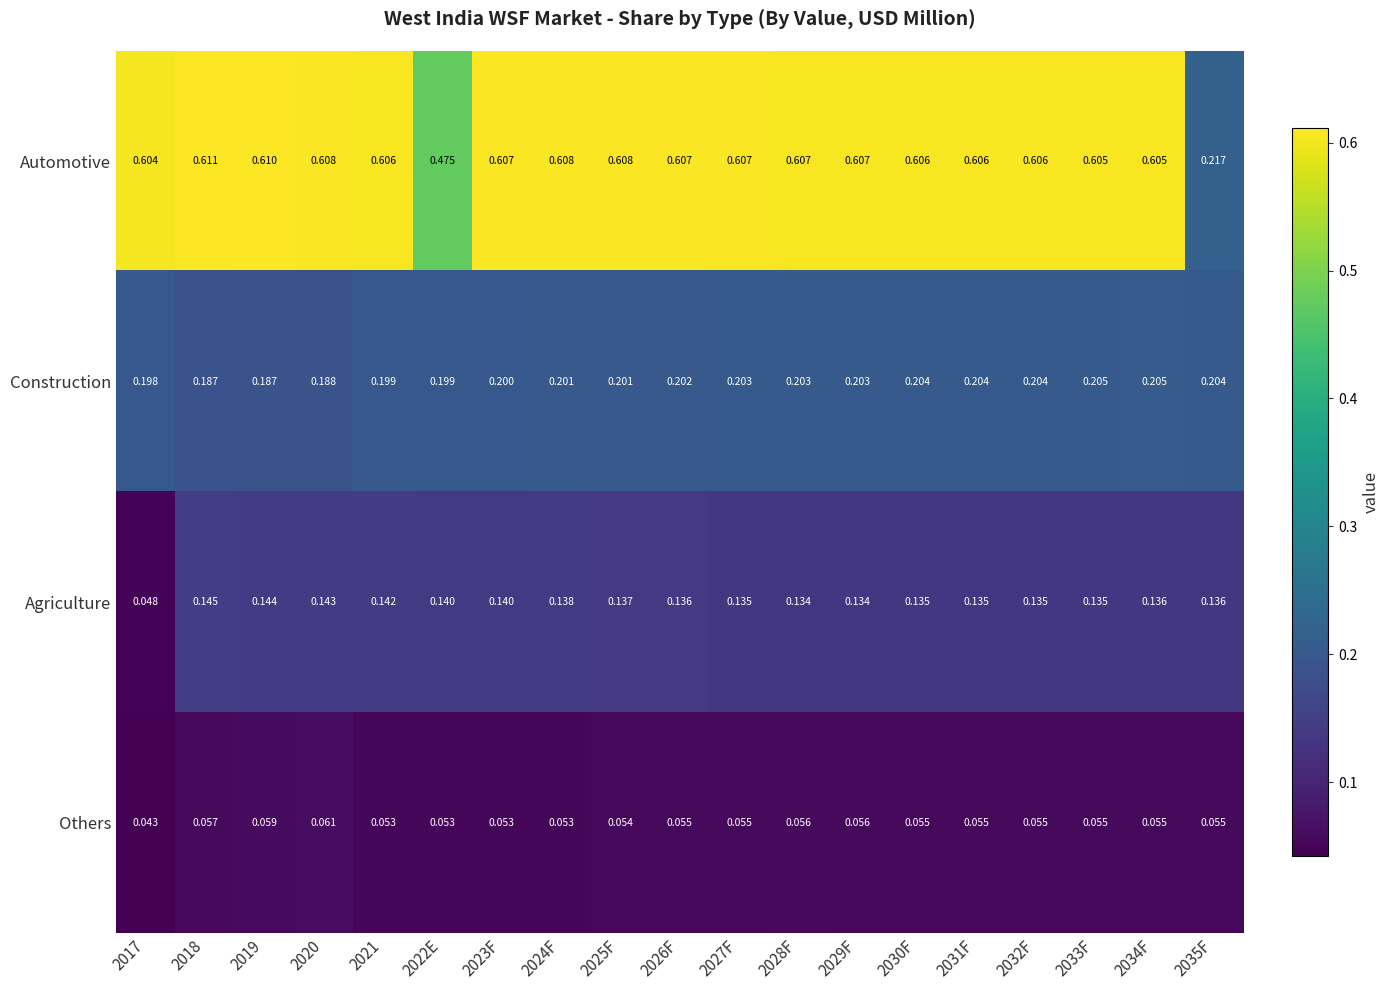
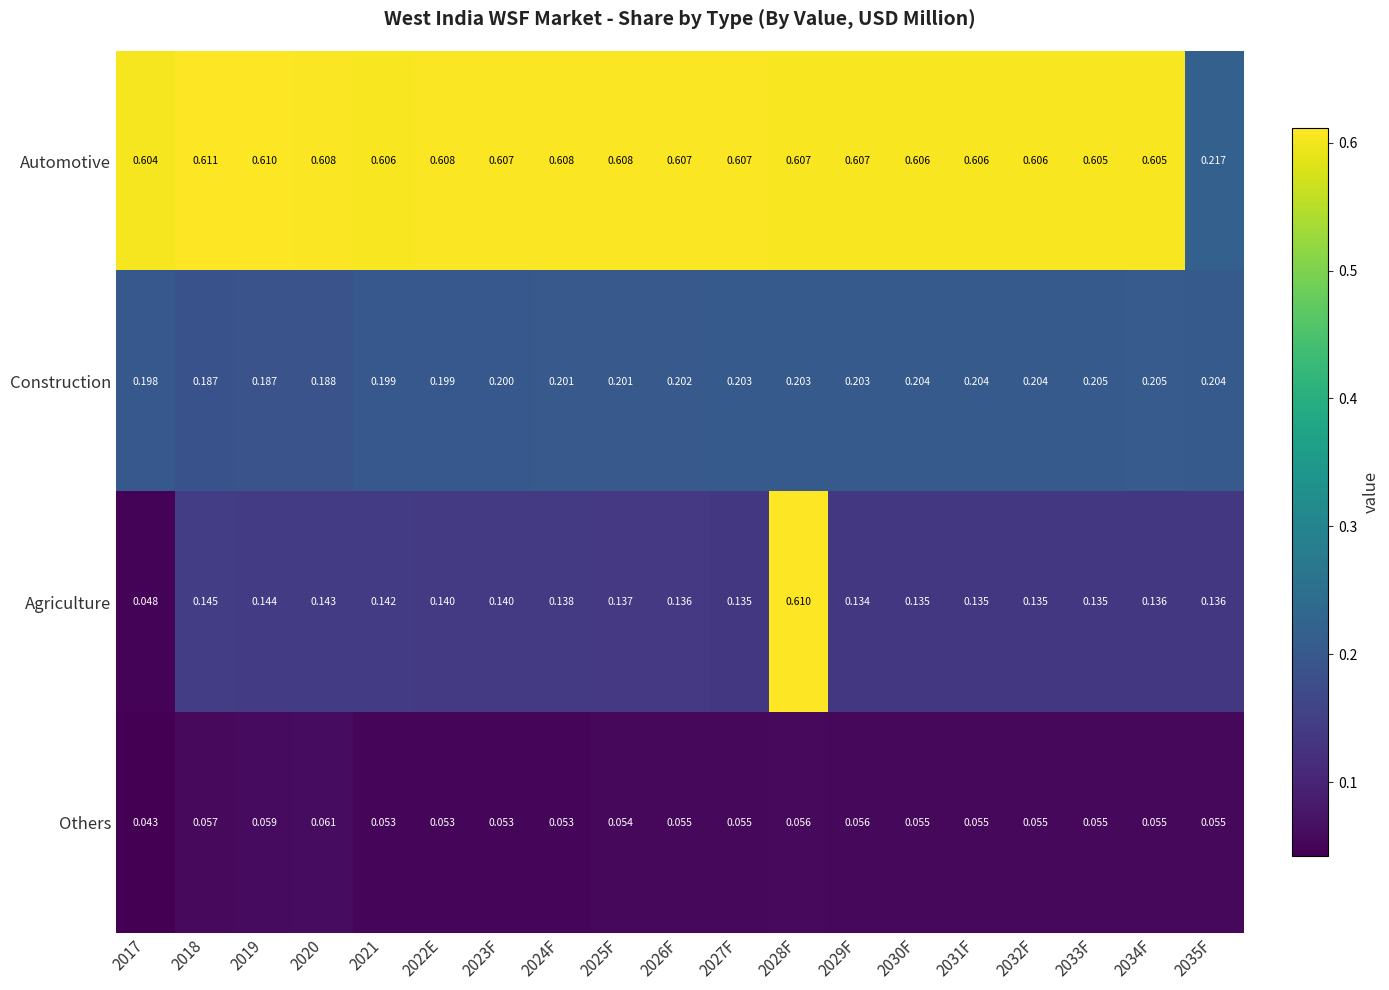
  {
    "Automotive": {
      "2017": 0.604,
      "2018": 0.611,
      "2019": 0.610,
      "2020": 0.608,
      "2021": 0.606,
-     "2022E": 0.475,
+     "2022E": 0.608,
      "2023F": 0.607,
      "2024F": 0.608,
      "2025F": 0.608,
      "2026F": 0.607,
      "2027F": 0.607,
      "2028F": 0.607,
      "2029F": 0.607,
      "2030F": 0.606,
      "2031F": 0.606,
      "2032F": 0.606,
      "2033F": 0.605,
      "2034F": 0.605,
      "2035F": 0.217
    },
    "Construction": {
      "2017": 0.198,
      "2018": 0.187,
      "2019": 0.187,
      "2020": 0.188,
      "2021": 0.199,
      "2022E": 0.199,
      "2023F": 0.200,
      "2024F": 0.201,
      "2025F": 0.201,
      "2026F": 0.202,
      "2027F": 0.203,
      "2028F": 0.203,
      "2029F": 0.203,
      "2030F": 0.204,
      "2031F": 0.204,
      "2032F": 0.204,
      "2033F": 0.205,
      "2034F": 0.205,
      "2035F": 0.204
    },
    "Agriculture": {
      "2017": 0.048,
      "2018": 0.145,
      "2019": 0.144,
      "2020": 0.143,
      "2021": 0.142,
      "2022E": 0.140,
      "2023F": 0.140,
      "2024F": 0.138,
      "2025F": 0.137,
      "2026F": 0.136,
      "2027F": 0.135,
-     "2028F": 0.134,
+     "2028F": 0.610,
      "2029F": 0.134,
      "2030F": 0.135,
      "2031F": 0.135,
      "2032F": 0.135,
      "2033F": 0.135,
      "2034F": 0.136,
      "2035F": 0.136
    },
    "Others": {
      "2017": 0.043,
      "2018": 0.057,
      "2019": 0.059,
      "2020": 0.061,
      "2021": 0.053,
      "2022E": 0.053,
      "2023F": 0.053,
      "2024F": 0.053,
      "2025F": 0.054,
      "2026F": 0.055,
      "2027F": 0.055,
      "2028F": 0.056,
      "2029F": 0.056,
      "2030F": 0.055,
      "2031F": 0.055,
      "2032F": 0.055,
      "2033F": 0.055,
      "2034F": 0.055,
      "2035F": 0.055
    }
  }
